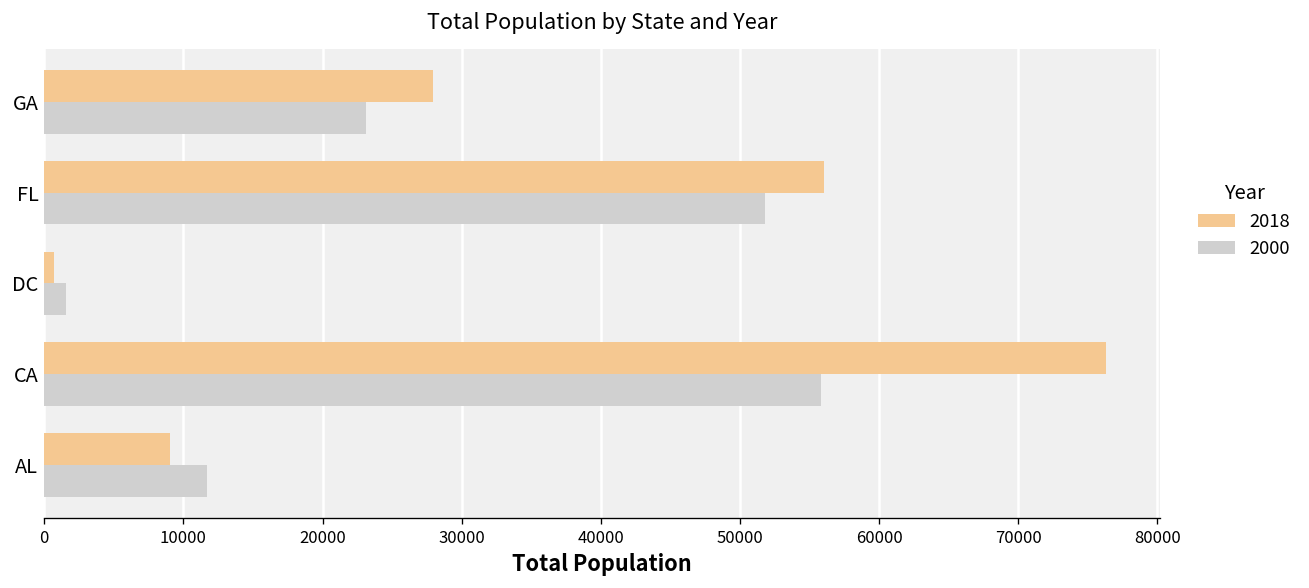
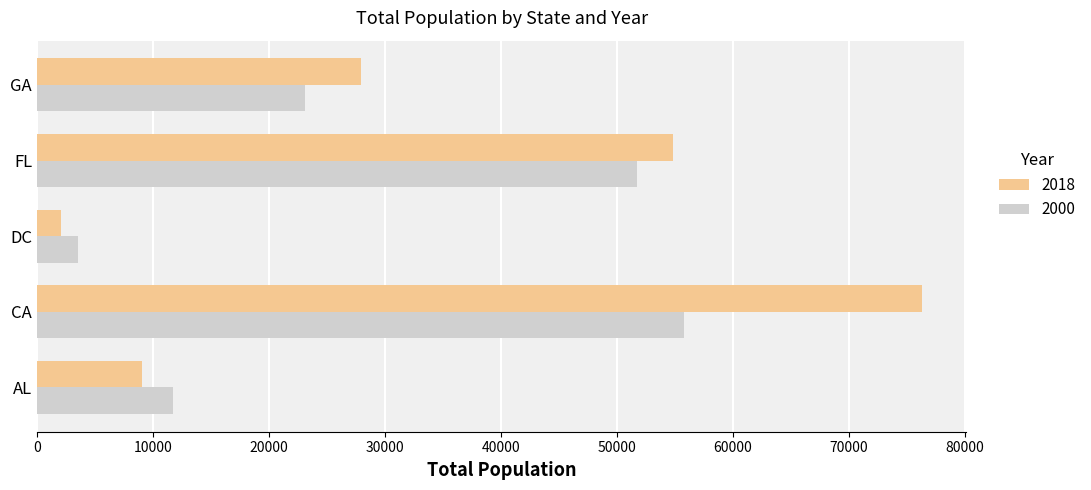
  {
    "2018": {
      "GA": 27900,
-     "FL": 56000,
-     "DC": 700,
+     "FL": 54800,
+     "DC": 2100,
      "CA": 76300,
      "AL": 9000
    },
    "2000": {
      "GA": 23100,
      "FL": 51800,
-     "DC": 1600,
+     "DC": 3500,
      "CA": 55800,
      "AL": 11700
    }
  }
